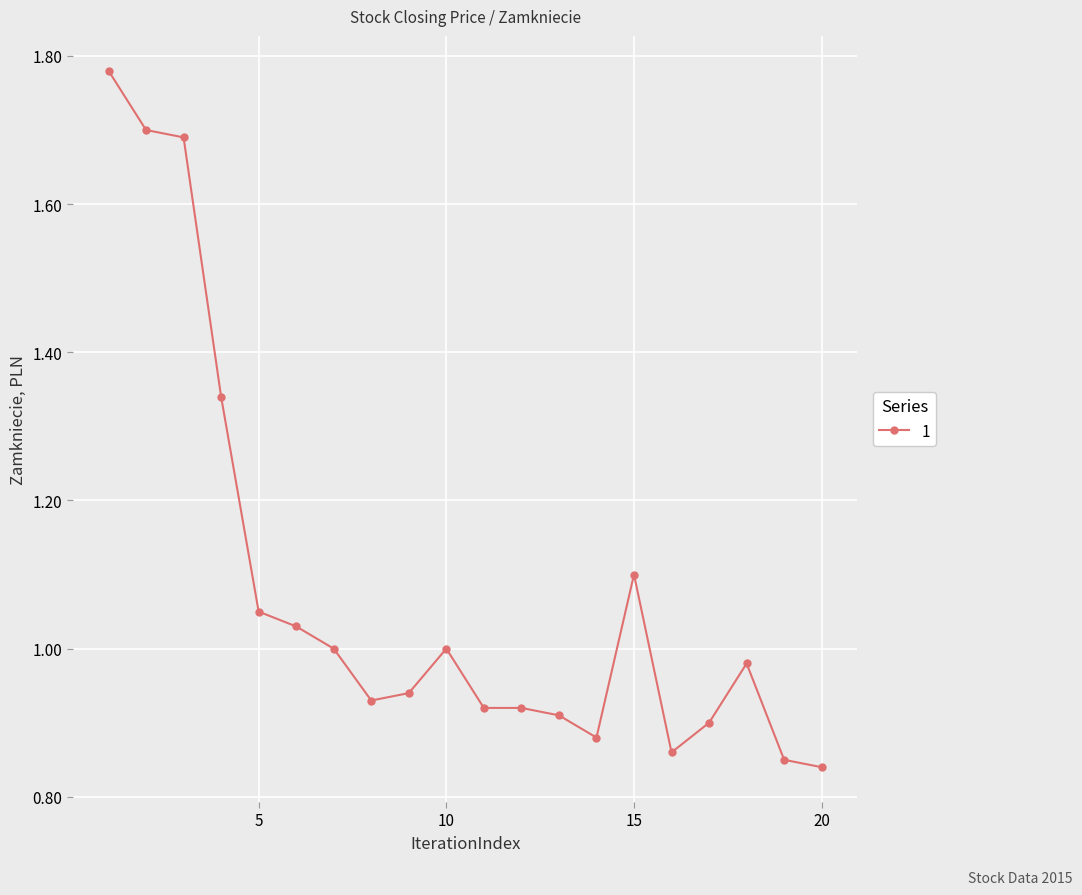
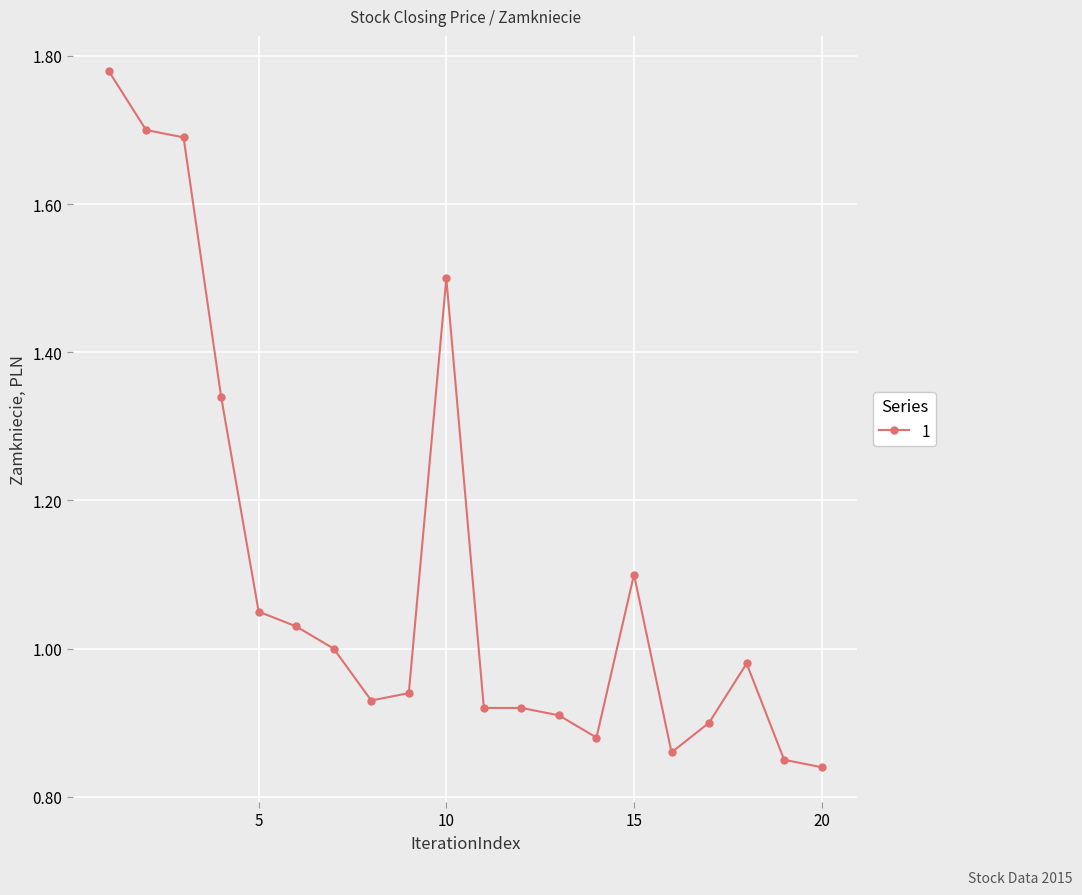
  {
    "5": 1.05,
-   "10": 1.0,
+   "10": 1.5,
    "15": 1.1,
    "20": 0.84
  }
